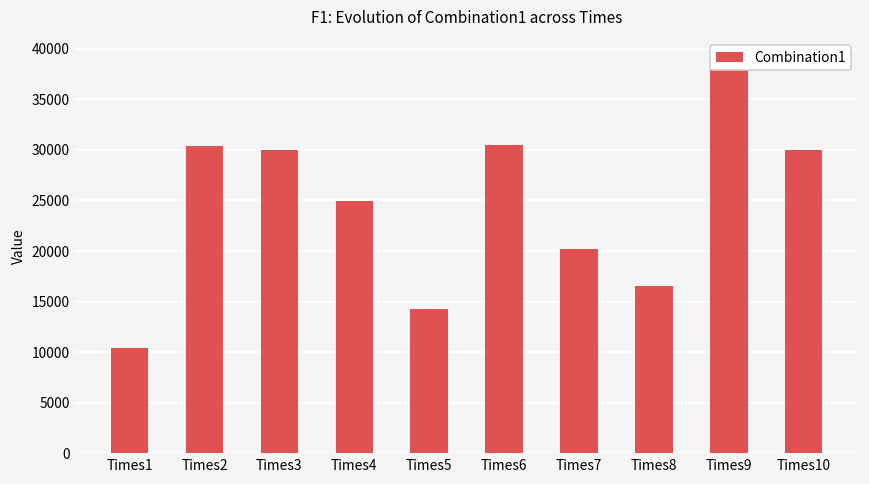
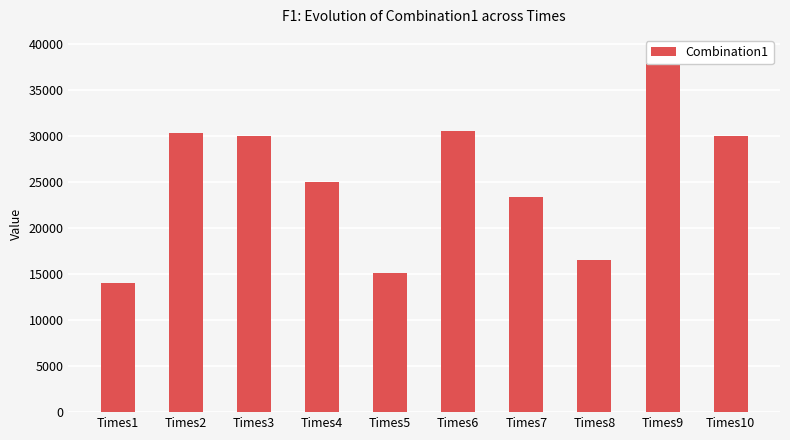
  {
-   "Times1": 10000,
+   "Times1": 14000,
    "Times2": 30000,
    "Times3": 30000,
    "Times4": 25000,
-   "Times5": 14000,
+   "Times5": 15000,
    "Times6": 31000,
-   "Times7": 20000,
+   "Times7": 23000,
    "Times8": 17000,
    "Times10": 30000
  }
